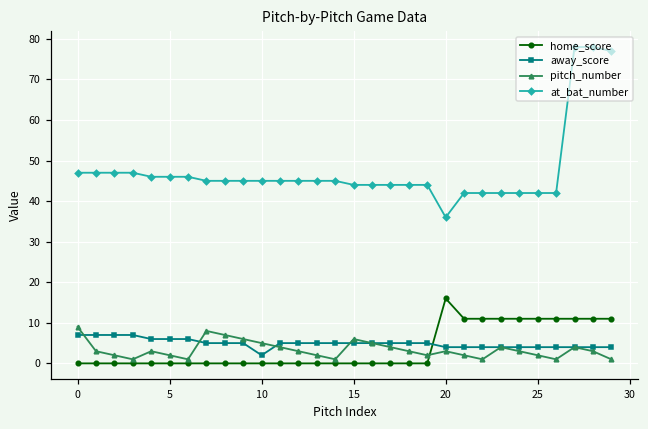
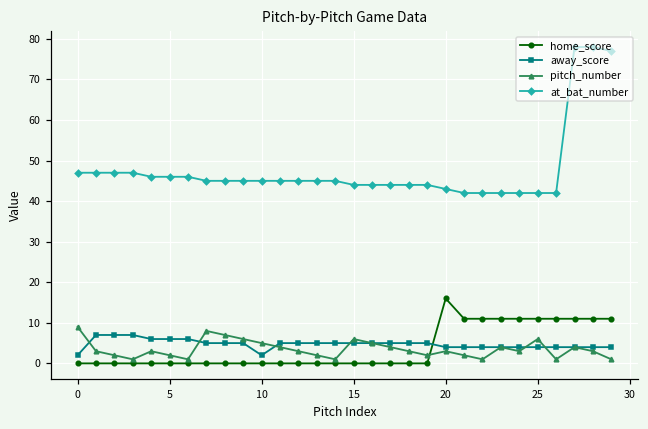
  {
    "home_score": {
      "0": 0,
      "5": 0,
      "10": 0,
      "15": 0,
      "20": 16,
      "25": 11
    },
    "away_score": {
-     "0": 7,
+     "0": 2,
      "5": 6,
      "10": 2,
      "15": 5,
      "20": 4,
      "25": 4
    },
    "pitch_number": {
      "0": 9,
      "5": 2,
      "10": 5,
      "15": 6,
      "20": 3,
-     "25": 2
+     "25": 6
    },
    "at_bat_number": {
      "0": 47,
      "5": 46,
      "10": 45,
      "15": 44,
-     "20": 36,
+     "20": 43,
      "25": 42
    }
  }
